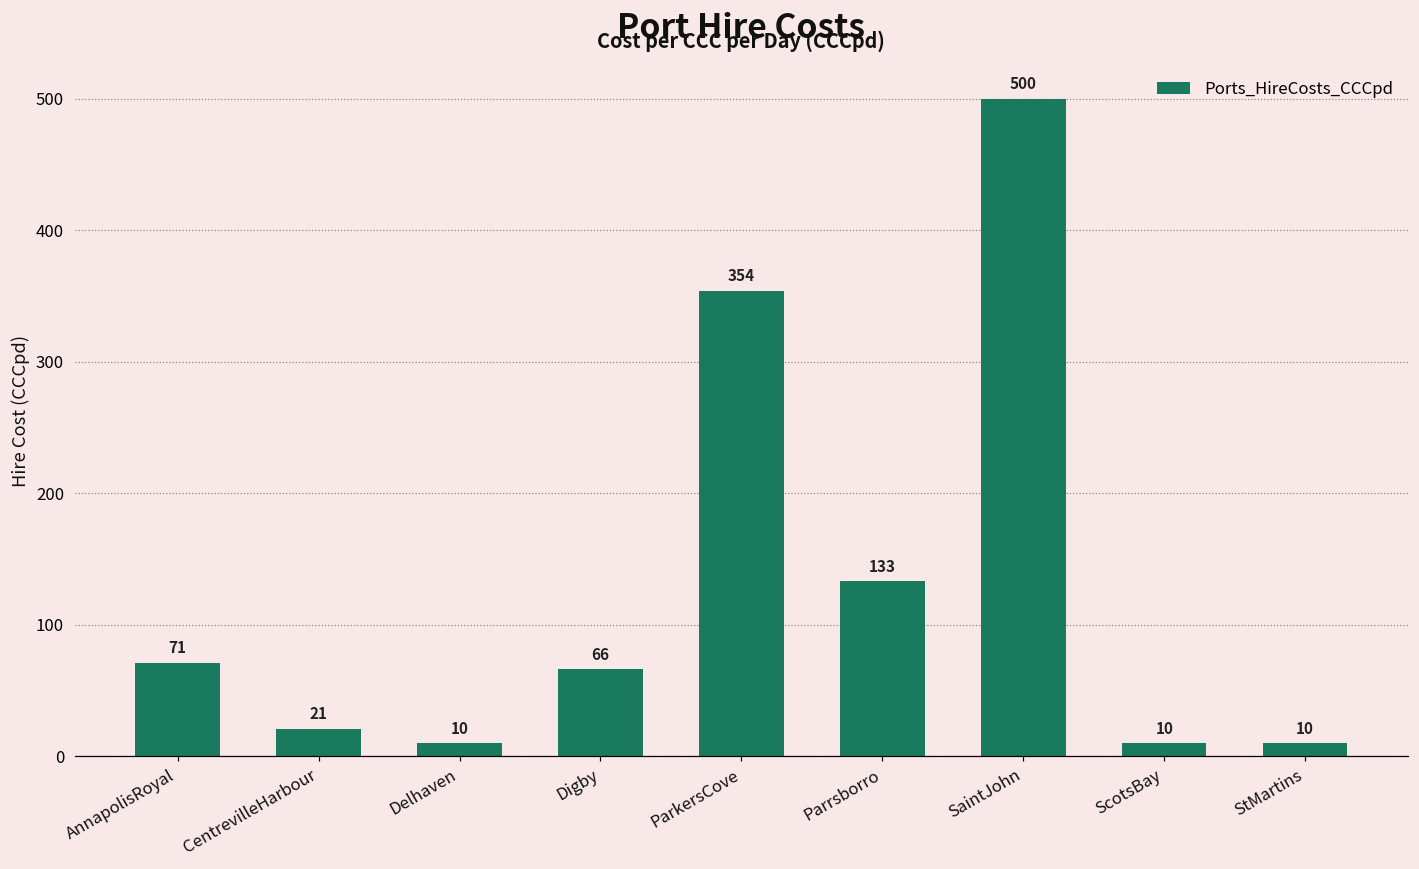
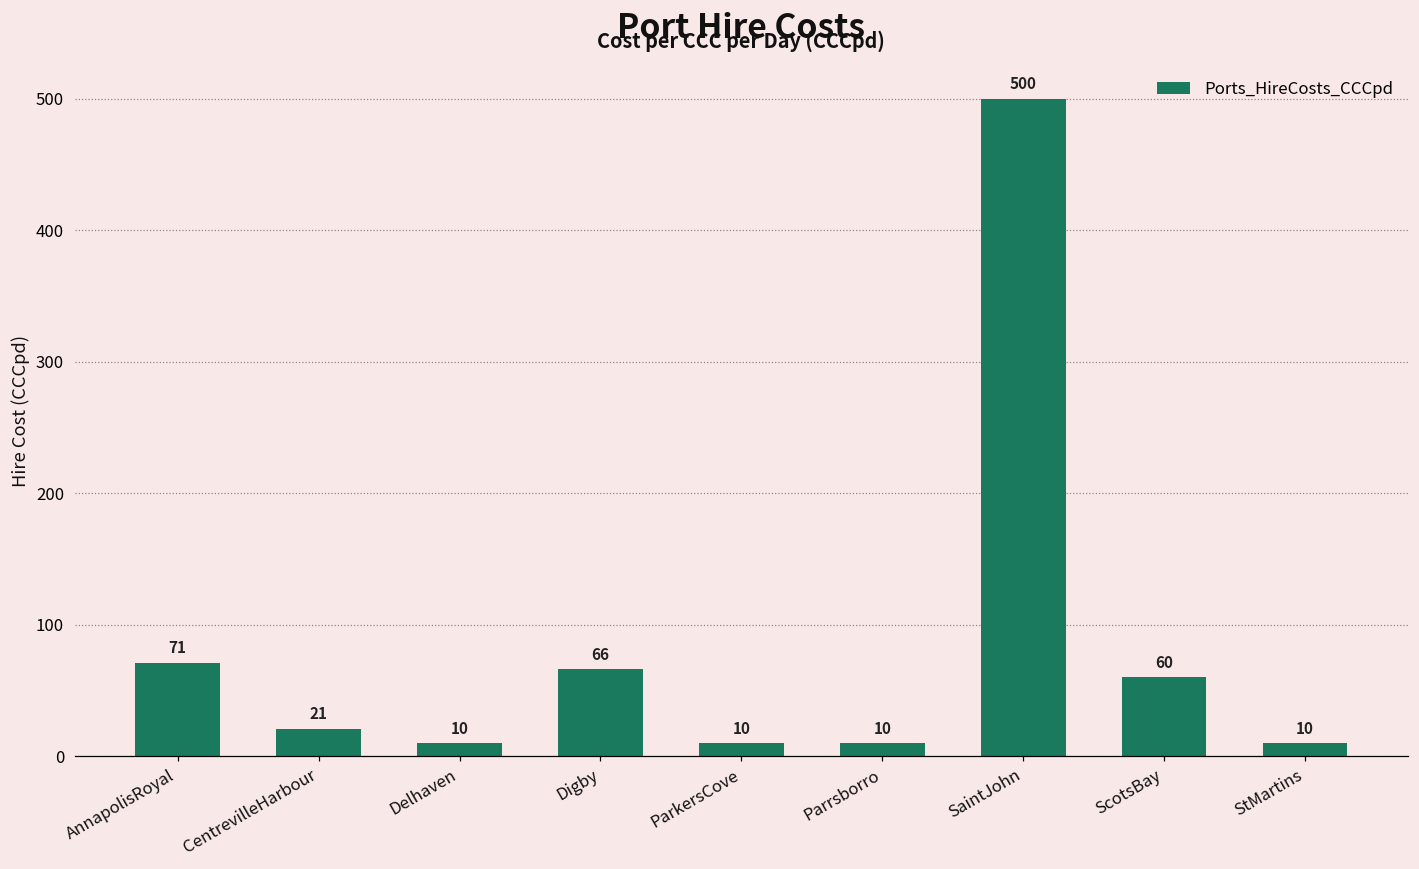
  {
    "AnnapolisRoyal": 71,
    "CentrevilleHarbour": 21,
    "Delhaven": 10,
    "Digby": 66,
-   "ParkersCove": 354,
-   "Parrsborro": 133,
+   "ParkersCove": 10,
+   "Parrsborro": 10,
    "SaintJohn": 500,
-   "ScotsBay": 10,
+   "ScotsBay": 60,
    "StMartins": 10
  }
